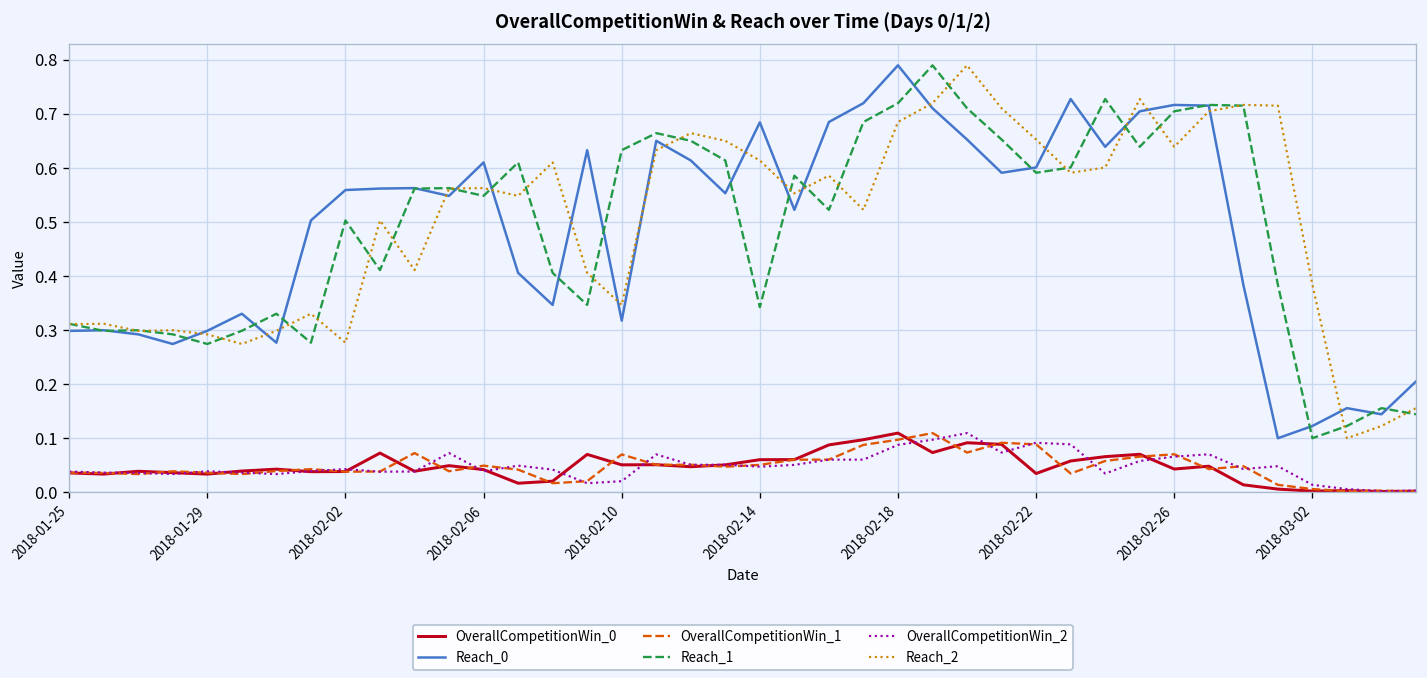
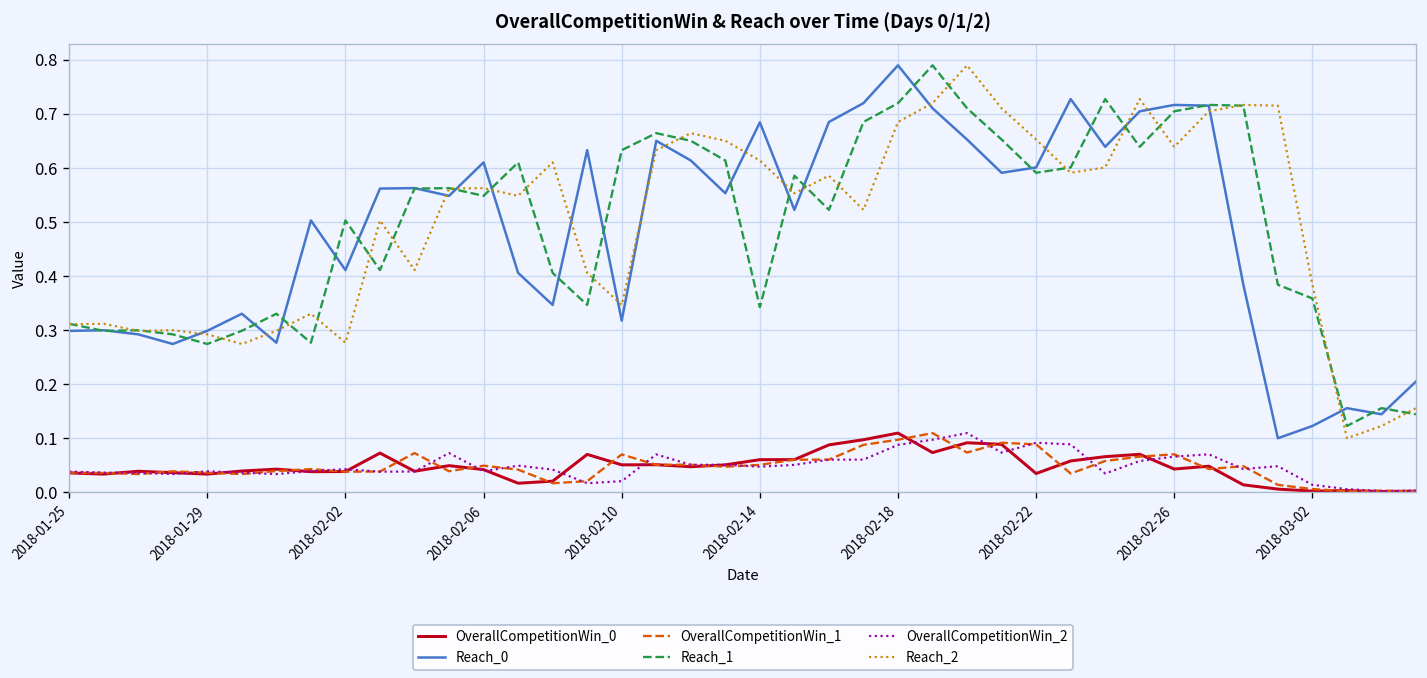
  {
    "OverallCompetitionWin_0": {
      "2018-02-10": 0.05,
      "2018-02-14": 0.06,
      "2018-02-18": 0.11,
      "2018-02-22": 0.03,
      "2018-02-26": 0.04
    },
    "Reach_0": {
      "2018-01-25": 0.30,
      "2018-01-29": 0.30,
-     "2018-02-02": 0.56,
+     "2018-02-02": 0.41,
      "2018-02-06": 0.61,
      "2018-02-10": 0.32,
      "2018-02-14": 0.68,
      "2018-02-18": 0.79,
      "2018-02-22": 0.60,
      "2018-02-26": 0.72,
      "2018-03-02": 0.12
    },
    "Reach_1": {
      "2018-01-29": 0.27,
      "2018-02-02": 0.50,
      "2018-02-06": 0.55,
      "2018-02-10": 0.63,
      "2018-02-14": 0.34,
      "2018-02-18": 0.72,
      "2018-02-22": 0.59,
      "2018-02-26": 0.70,
-     "2018-03-02": 0.10
+     "2018-03-02": 0.36
    },
    "OverallCompetitionWin_2": {
      "2018-02-10": 0.02,
      "2018-02-18": 0.09,
      "2018-03-02": 0.01
    }
  }
